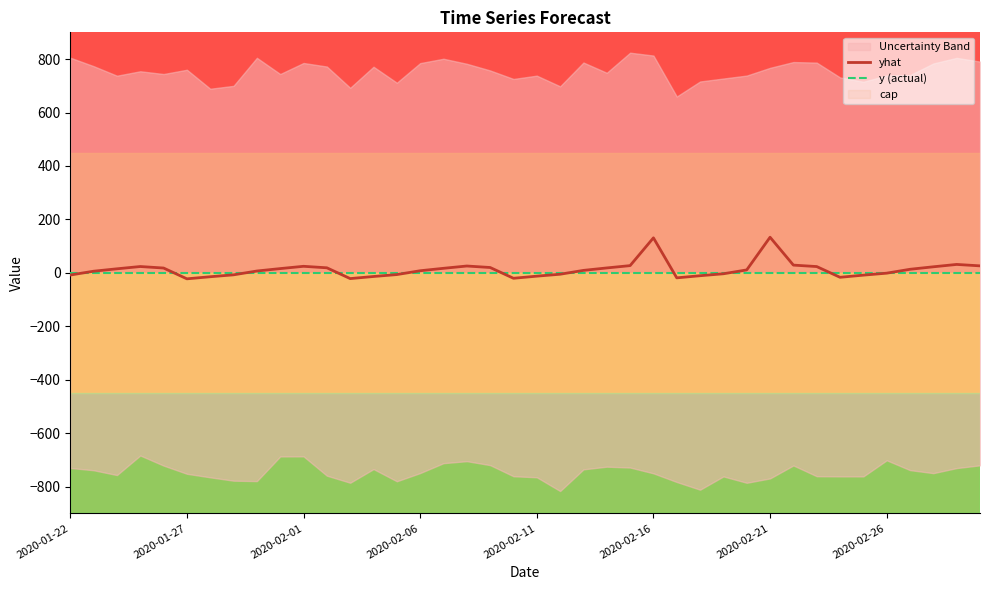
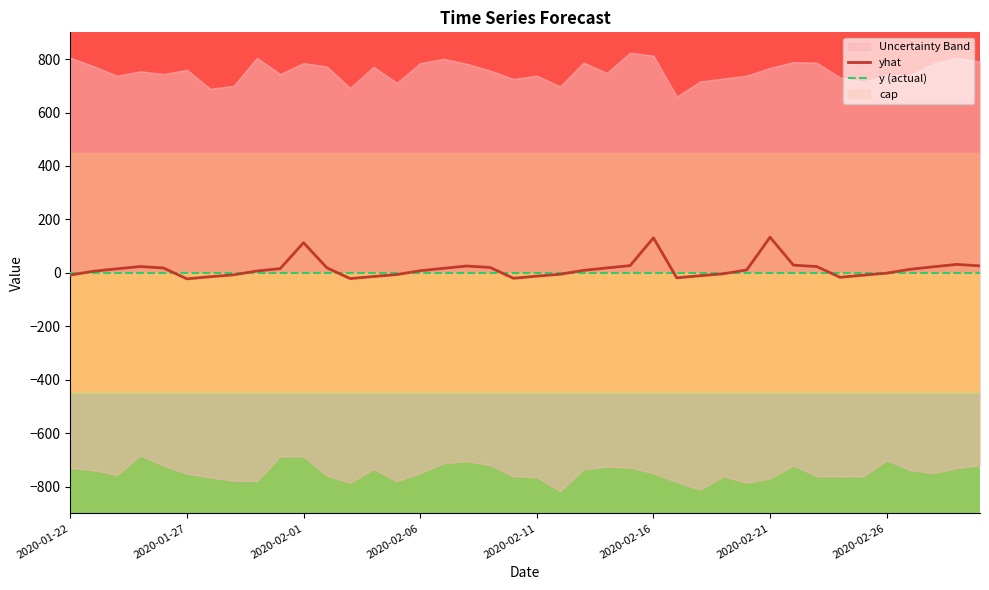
  {
    "yhat": {
      "2020-01-27": -20,
-     "2020-02-01": 20,
+     "2020-02-01": 110,
      "2020-02-11": -10,
      "2020-02-16": 130,
      "2020-02-21": 130
    },
    "y (actual)": {
      "2020-01-27": 0,
      "2020-02-01": 0,
      "2020-02-11": 0,
      "2020-02-16": 0,
      "2020-02-21": 0
    }
  }
